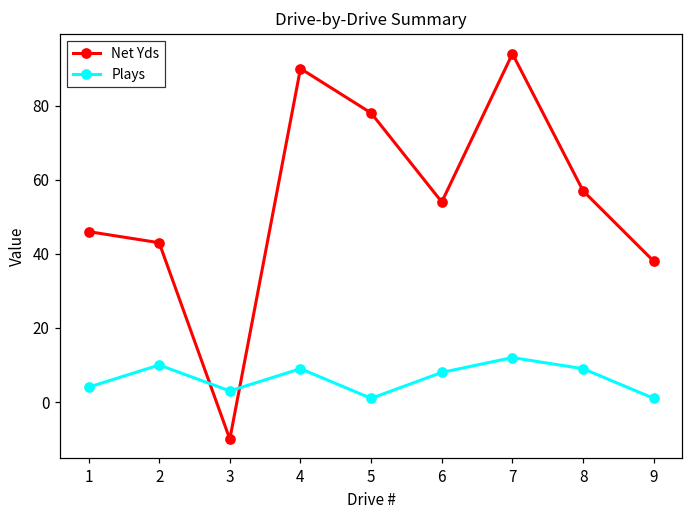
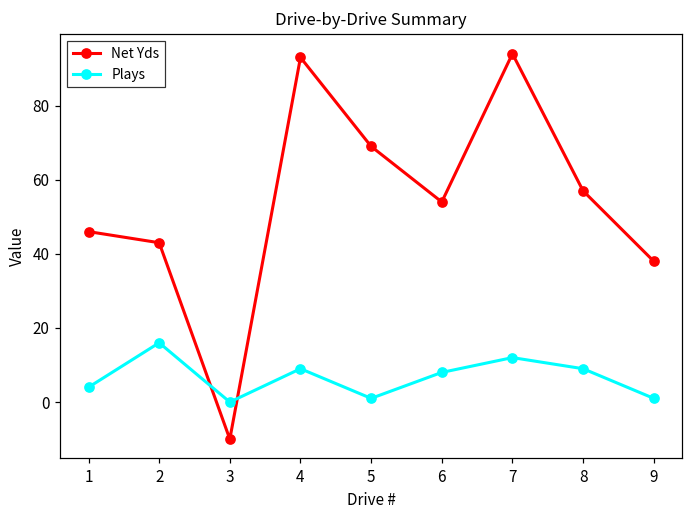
  {
    "Net Yds": {
      "1": 46,
      "2": 43,
      "3": -10,
-     "4": 90,
-     "5": 78,
+     "4": 93,
+     "5": 69,
      "6": 54,
      "7": 94,
      "8": 57,
      "9": 38
    },
    "Plays": {
      "1": 4,
-     "2": 10,
-     "3": 3,
+     "2": 16,
+     "3": 0,
      "4": 9,
      "5": 1,
      "6": 8,
      "7": 12,
      "8": 9,
      "9": 1
    }
  }
